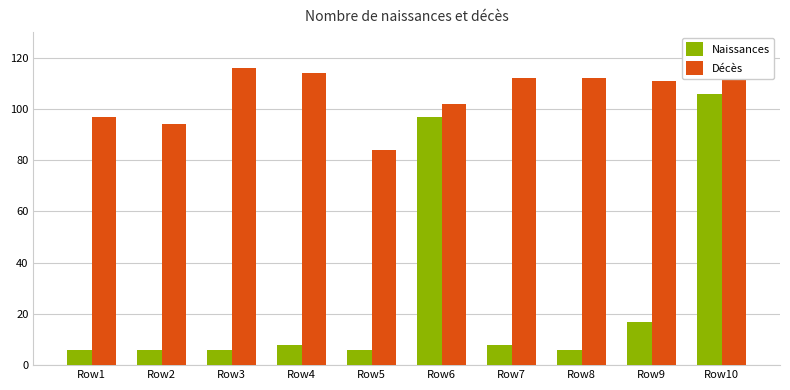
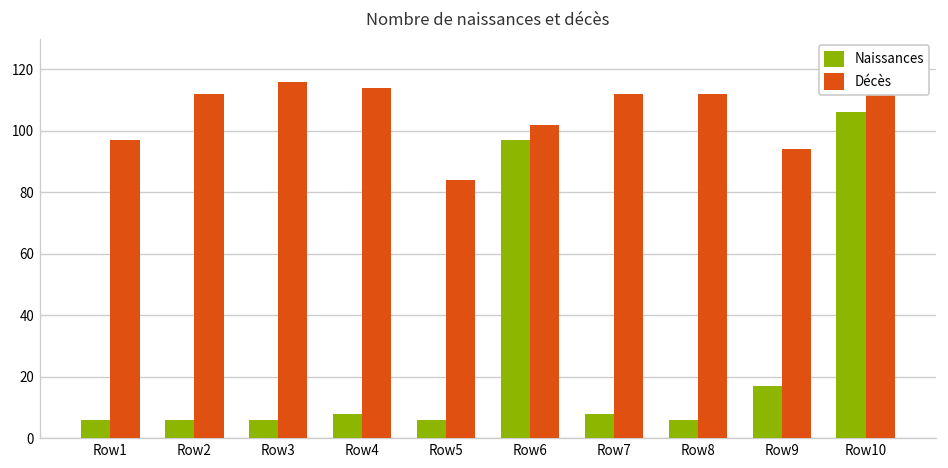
  {
    "Naissances": {
      "Row1": 6,
      "Row2": 6,
      "Row3": 6,
      "Row4": 8,
      "Row5": 6,
      "Row6": 97,
      "Row7": 8,
      "Row8": 6,
      "Row9": 17,
      "Row10": 106
    },
    "Décès": {
      "Row1": 97,
-     "Row2": 94,
+     "Row2": 112,
      "Row3": 116,
      "Row4": 114,
      "Row5": 84,
      "Row6": 102,
      "Row7": 112,
      "Row8": 112,
-     "Row9": 111
+     "Row9": 94
    }
  }
